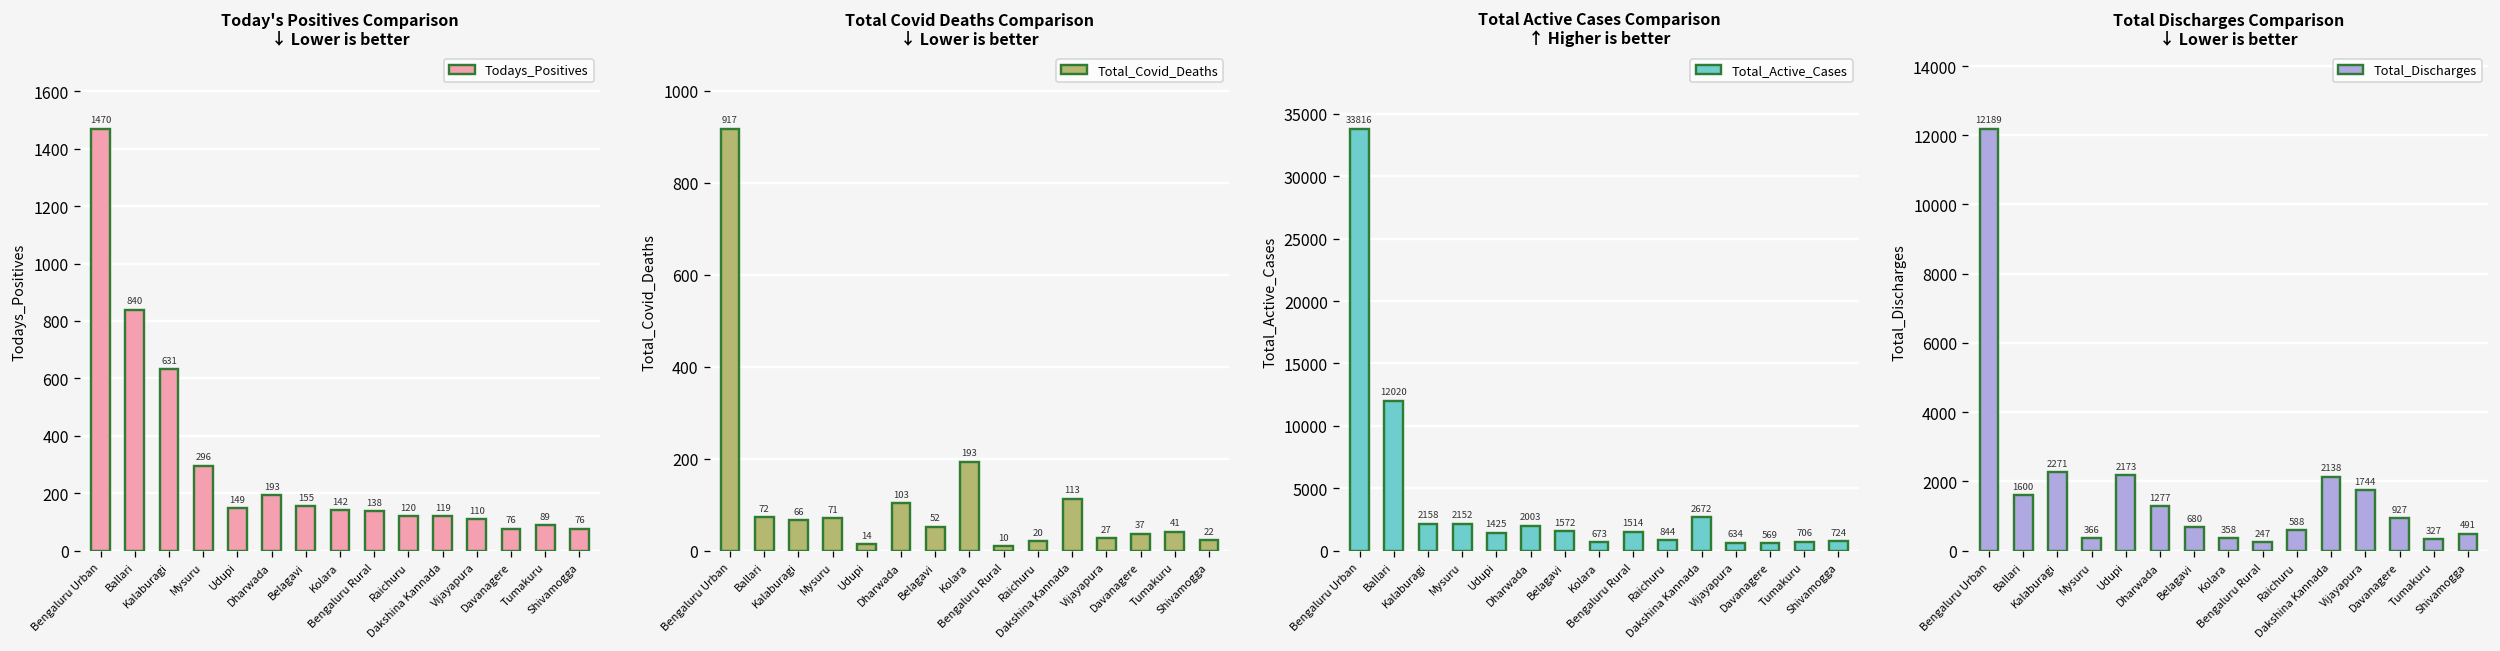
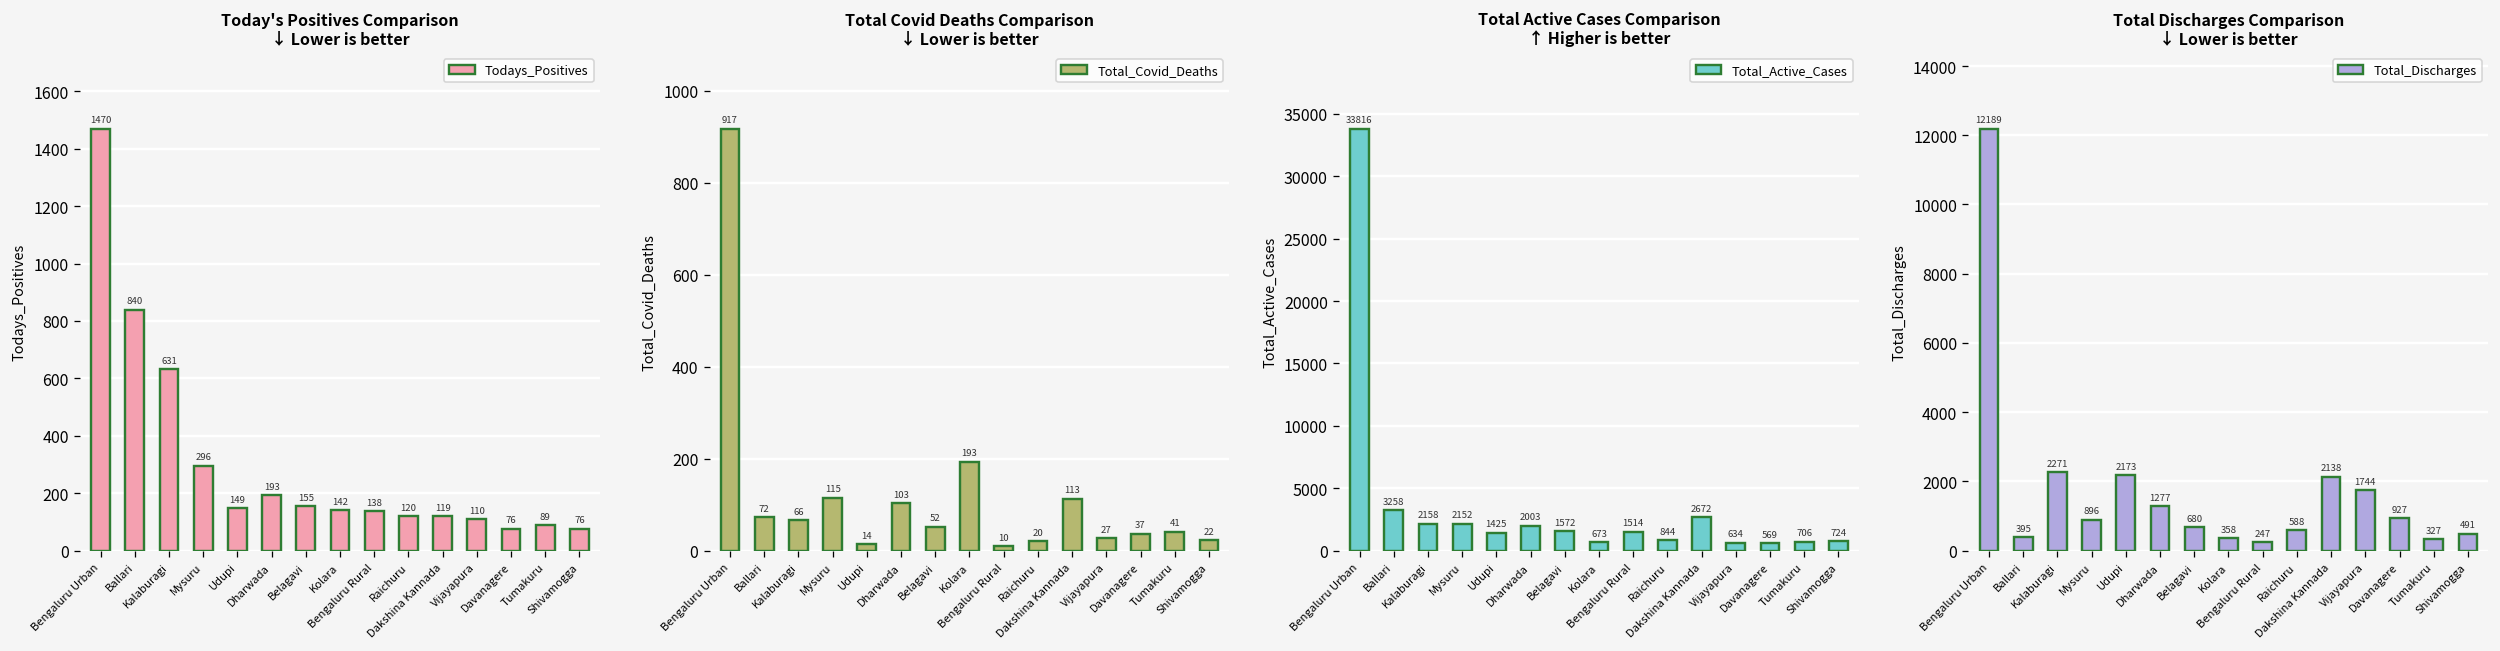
  {
    "Today's Positives Comparison ↓ Lower is better": {
      "Bengaluru Urban": 1470,
      "Ballari": 840,
      "Kalaburagi": 631,
      "Mysuru": 296,
      "Udupi": 149,
      "Dharwada": 193,
      "Belagavi": 155,
      "Kolara": 142,
      "Bengaluru Rural": 138,
      "Raichuru": 120,
      "Dakshina Kannada": 119,
      "Vijayapura": 110,
      "Davanagere": 76,
      "Tumakuru": 89,
      "Shivamogga": 76
    },
    "Total Covid Deaths Comparison ↓ Lower is better": {
      "Bengaluru Urban": 917,
      "Ballari": 72,
      "Kalaburagi": 66,
-     "Mysuru": 71,
+     "Mysuru": 115,
      "Udupi": 14,
      "Dharwada": 103,
      "Belagavi": 52,
      "Kolara": 193,
      "Bengaluru Rural": 10,
      "Raichuru": 20,
      "Dakshina Kannada": 113,
      "Vijayapura": 27,
      "Davanagere": 37,
      "Tumakuru": 41,
      "Shivamogga": 22
    },
    "Total Active Cases Comparison ↑ Higher is better": {
      "Bengaluru Urban": 33816,
-     "Ballari": 12020,
+     "Ballari": 3258,
      "Kalaburagi": 2158,
      "Mysuru": 2152,
      "Udupi": 1425,
      "Dharwada": 2003,
      "Belagavi": 1572,
      "Kolara": 673,
      "Bengaluru Rural": 1514,
      "Raichuru": 844,
      "Dakshina Kannada": 2672,
      "Vijayapura": 634,
      "Davanagere": 569,
      "Tumakuru": 706,
      "Shivamogga": 724
    },
    "Total Discharges Comparison ↓ Lower is better": {
      "Bengaluru Urban": 12189,
-     "Ballari": 1600,
+     "Ballari": 395,
      "Kalaburagi": 2271,
-     "Mysuru": 366,
+     "Mysuru": 896,
      "Udupi": 2173,
      "Dharwada": 1277,
      "Belagavi": 680,
      "Kolara": 358,
      "Bengaluru Rural": 247,
      "Raichuru": 588,
      "Dakshina Kannada": 2138,
      "Vijayapura": 1744,
      "Davanagere": 927,
      "Tumakuru": 327,
      "Shivamogga": 491
    }
  }
